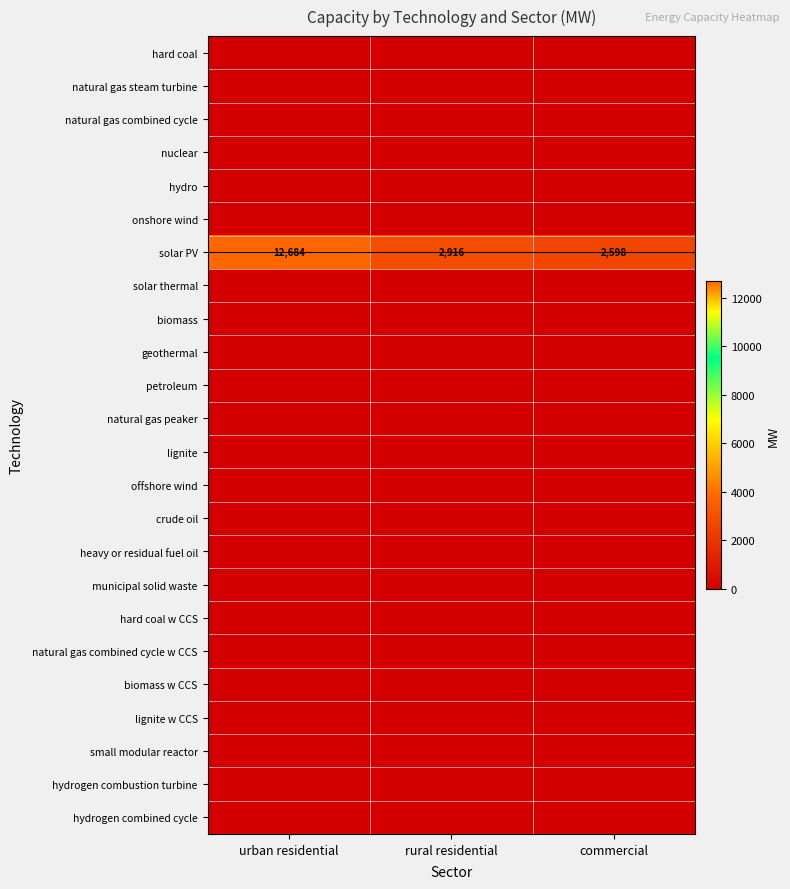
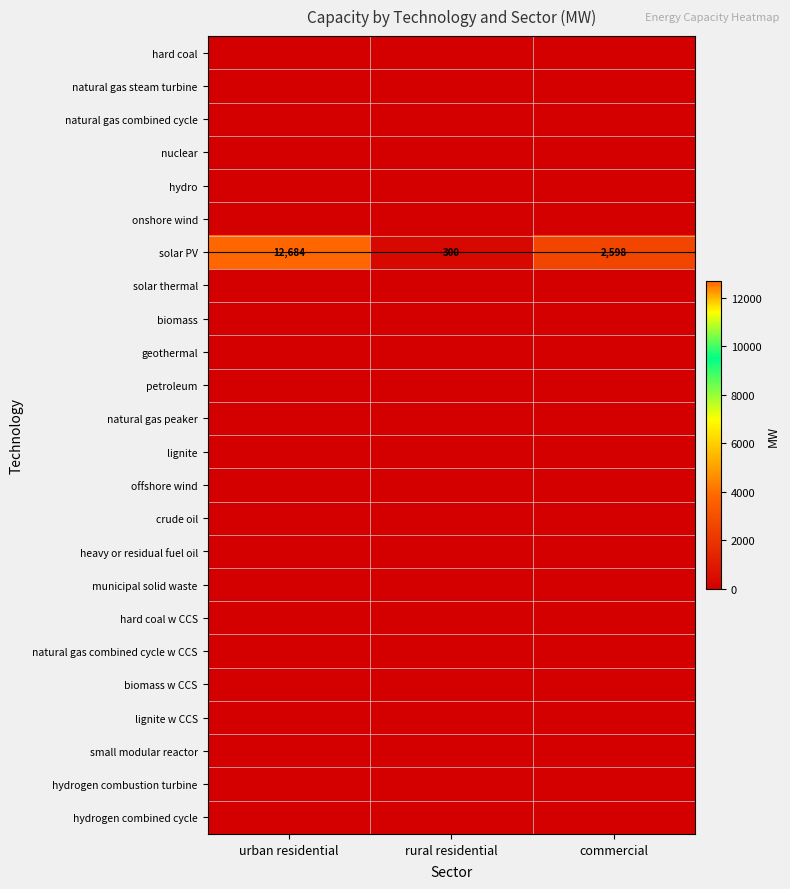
  {
    "solar PV": {
      "urban residential": "12,684",
-     "rural residential": "2,916",
+     "rural residential": "300",
      "commercial": "2,598"
    }
  }
